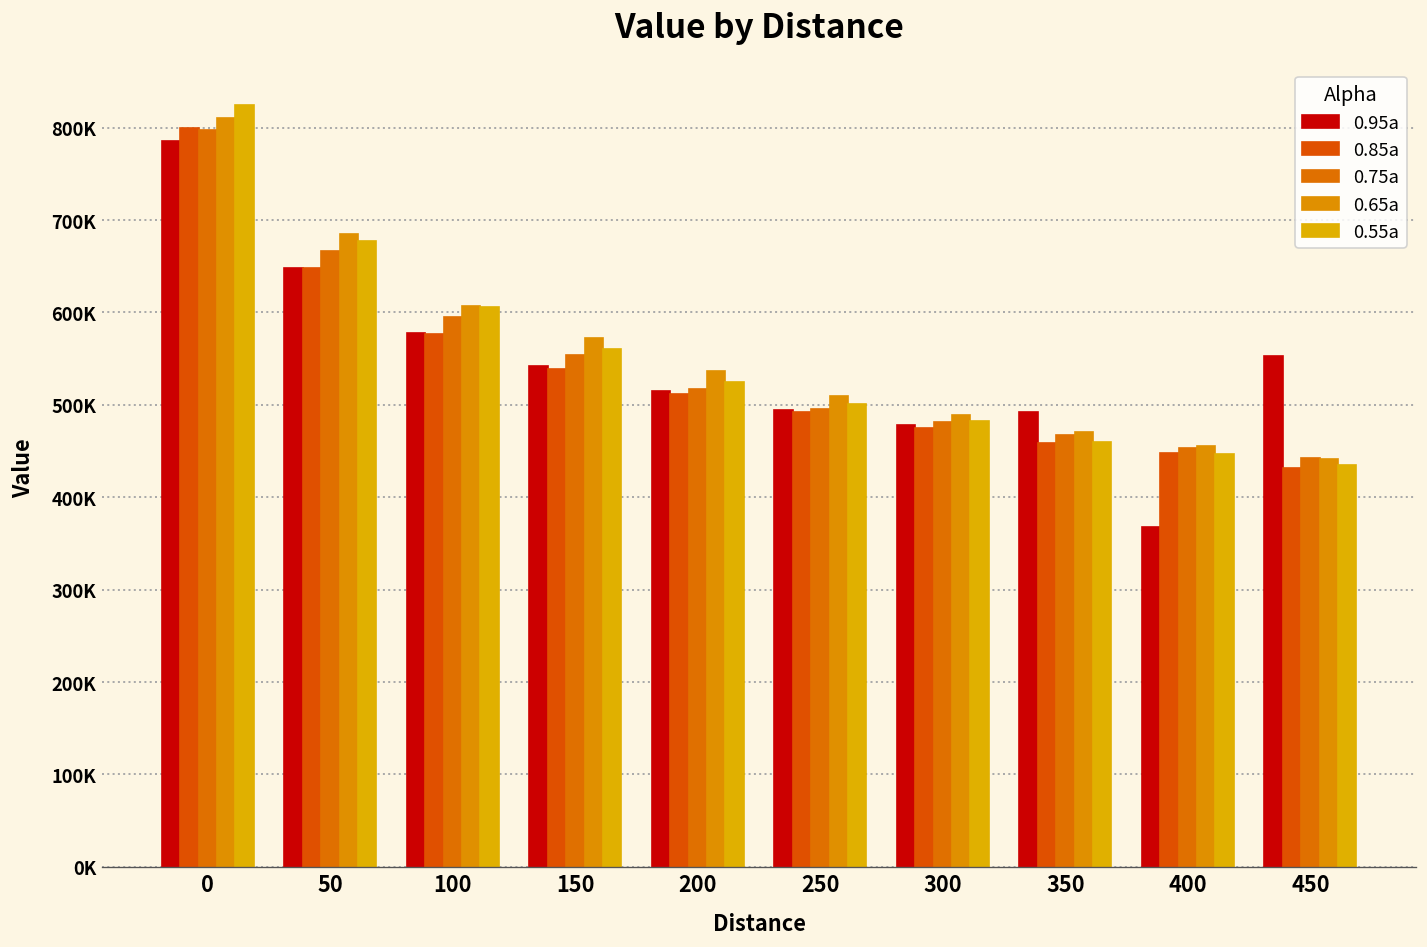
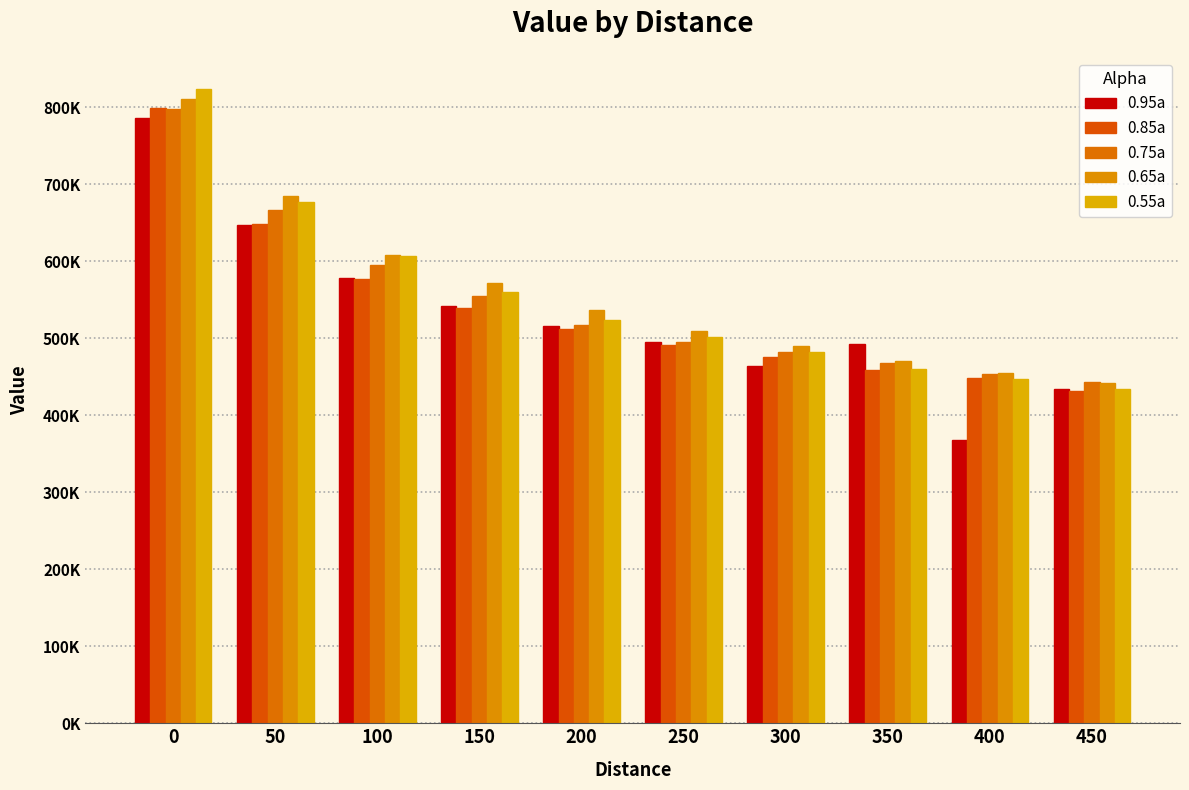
  {
    "0.95a": {
      "0": 790000,
      "50": 650000,
      "100": 580000,
      "150": 540000,
      "200": 520000,
      "250": 490000,
-     "300": 480000,
+     "300": 460000,
      "350": 490000,
      "400": 370000,
-     "450": 550000
+     "450": 430000
    }
  }
